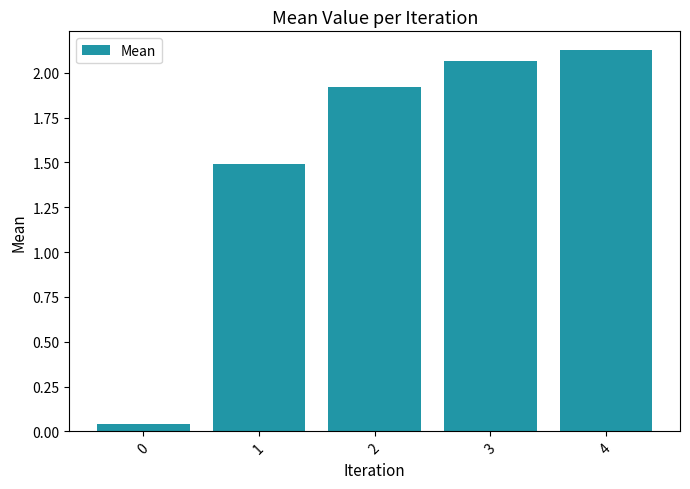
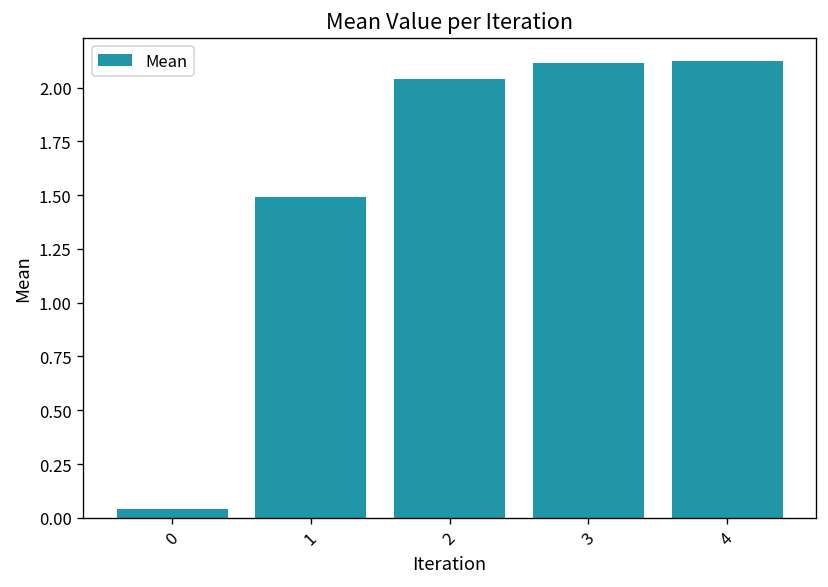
  {
    "0": 0.04,
    "1": 1.49,
-   "2": 1.92,
-   "3": 2.07,
+   "2": 2.04,
+   "3": 2.12,
    "4": 2.13
  }
